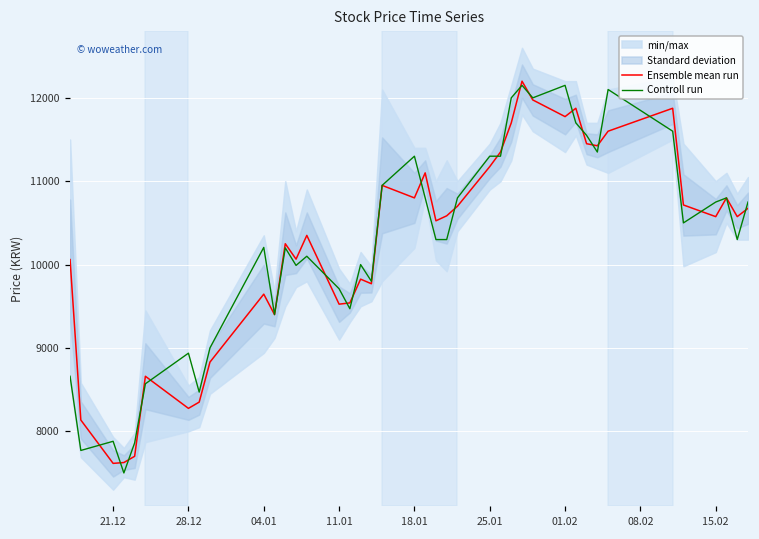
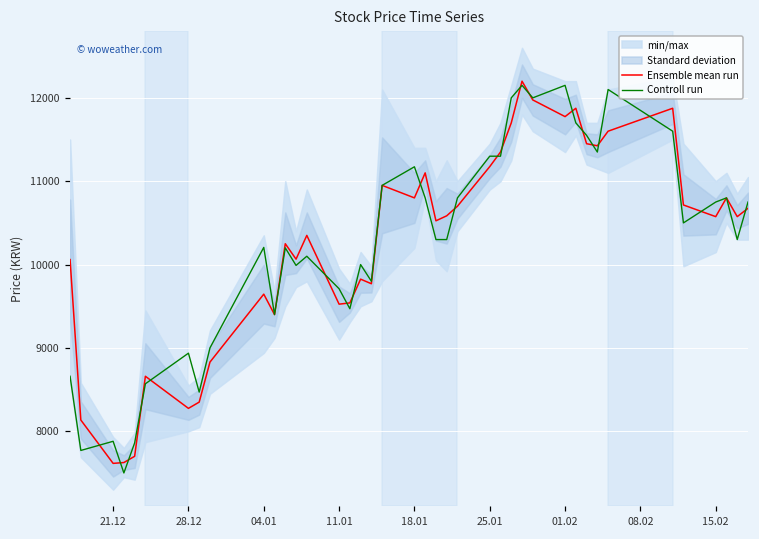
  {
    "Ensemble mean run": {
      "21.12": 7600,
      "28.12": 8300,
      "04.01": 9600,
      "11.01": 9500,
      "18.01": 10800,
      "25.01": 11200,
      "01.02": 11800,
      "15.02": 10600
    },
    "Controll run": {
      "21.12": 7900,
      "28.12": 8900,
      "04.01": 10200,
-     "18.01": 11300,
+     "18.01": 11200,
      "01.02": 12200,
      "15.02": 10800
    }
  }
